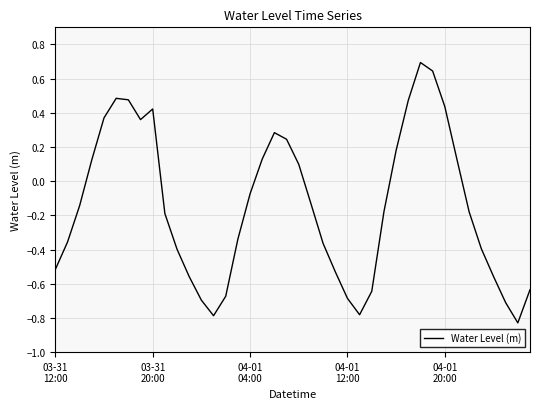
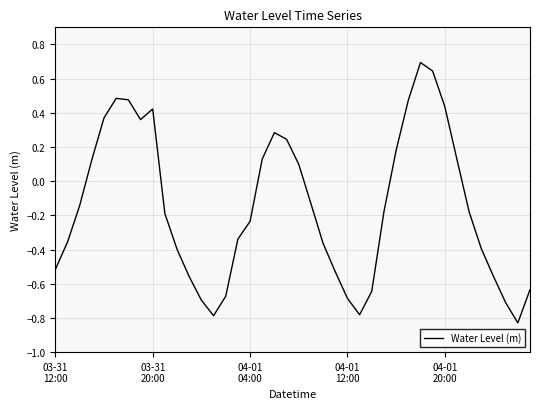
  {
    "03-31 12:00": -0.52,
    "03-31 20:00": 0.42,
-   "04-01 04:00": -0.07,
+   "04-01 04:00": -0.24,
    "04-01 12:00": -0.69,
    "04-01 20:00": 0.44
  }
